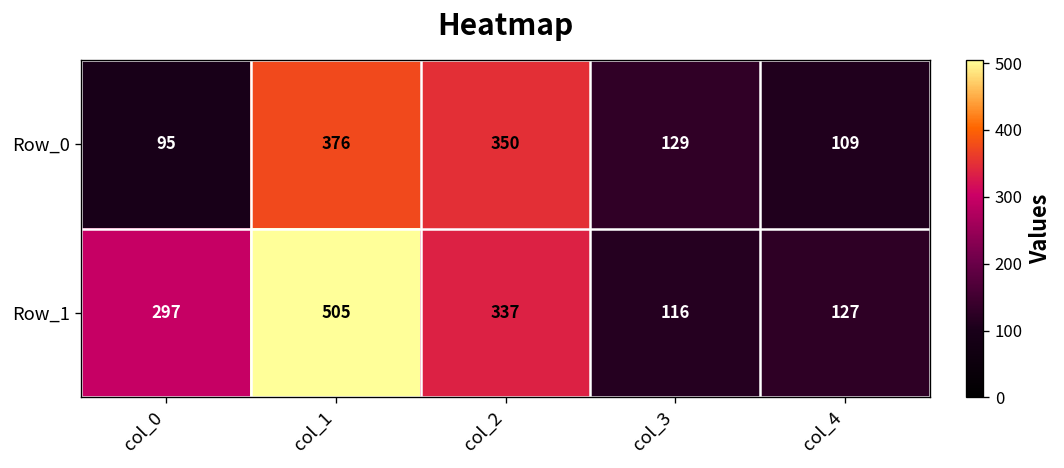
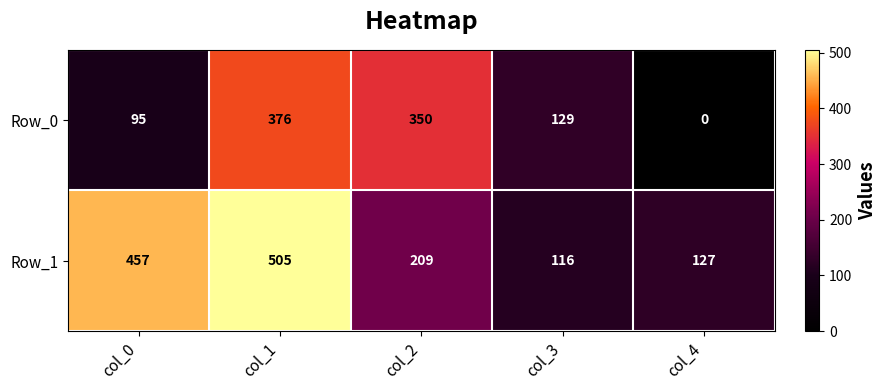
  {
    "Row_0": {
      "col_0": 95,
      "col_1": 376,
      "col_2": 350,
      "col_3": 129,
-     "col_4": 109
+     "col_4": 0
    },
    "Row_1": {
-     "col_0": 297,
+     "col_0": 457,
      "col_1": 505,
-     "col_2": 337,
+     "col_2": 209,
      "col_3": 116,
      "col_4": 127
    }
  }
